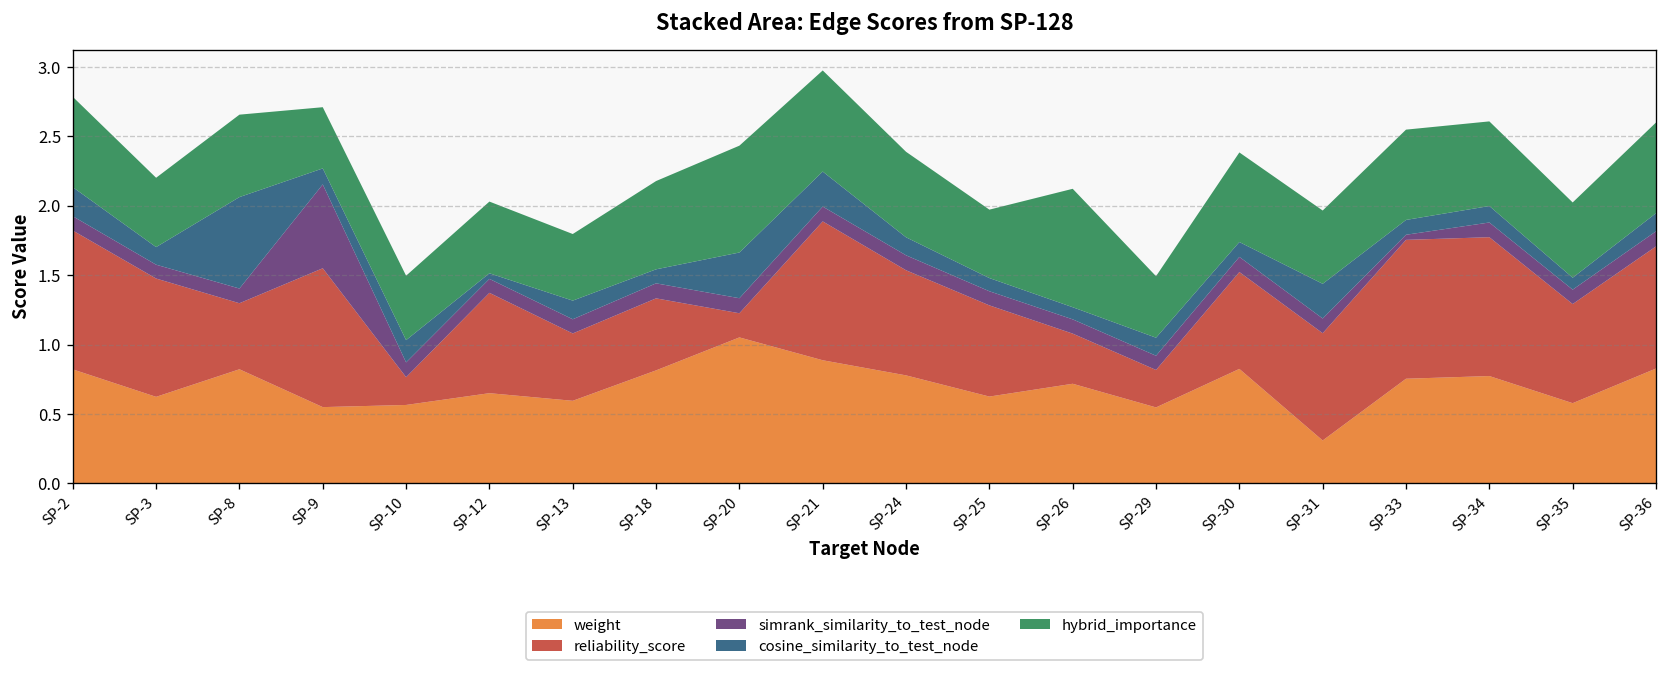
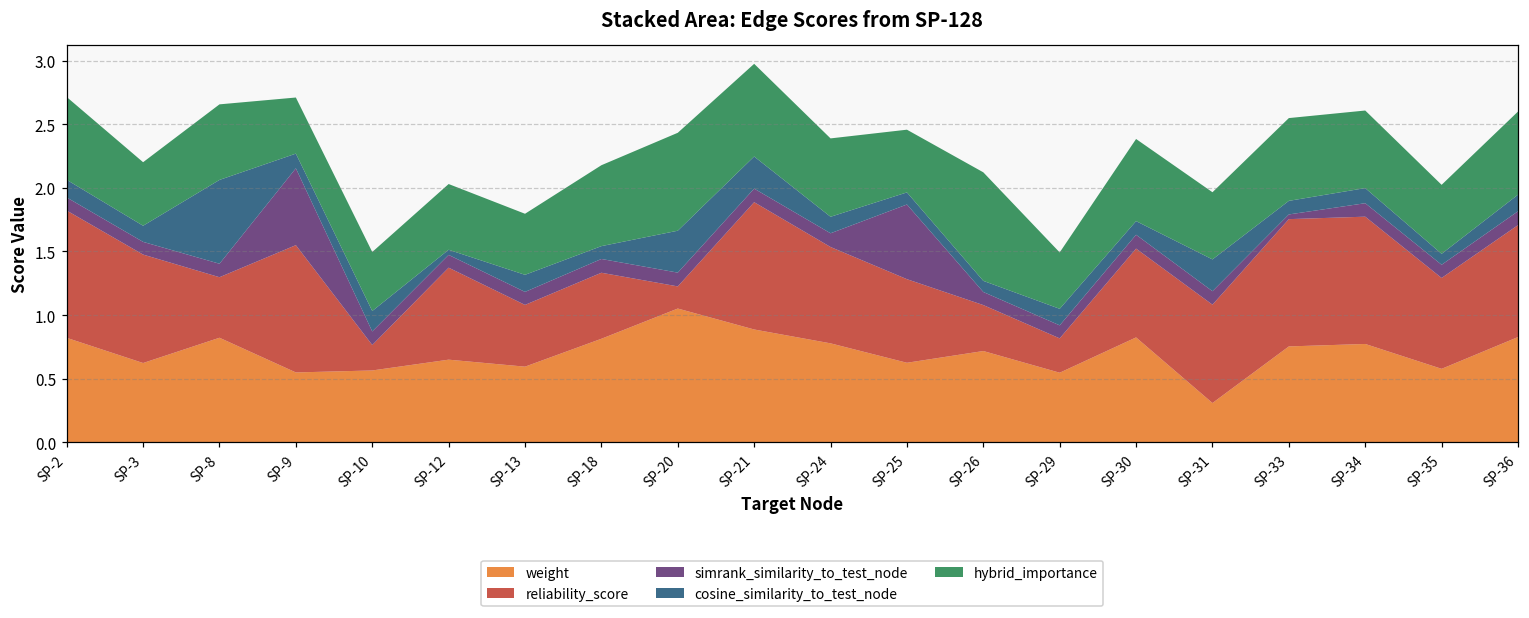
  {
    "weight": {
      "SP-2": 0.82,
      "SP-3": 0.62,
      "SP-8": 0.82,
      "SP-9": 0.55,
      "SP-10": 0.56,
      "SP-12": 0.65,
      "SP-13": 0.59,
      "SP-18": 0.81,
      "SP-20": 1.05,
      "SP-21": 0.89,
      "SP-24": 0.78,
      "SP-25": 0.63,
      "SP-26": 0.72,
      "SP-29": 0.55,
      "SP-30": 0.82,
      "SP-31": 0.31,
      "SP-33": 0.75,
      "SP-34": 0.77,
      "SP-35": 0.58,
      "SP-36": 0.83
    },
    "reliability_score": {
      "SP-2": 1.00,
      "SP-3": 0.85,
      "SP-8": 0.48,
      "SP-9": 1.00,
      "SP-10": 0.20,
      "SP-12": 0.72,
      "SP-13": 0.49,
      "SP-18": 0.52,
      "SP-20": 0.17,
      "SP-21": 1.00,
      "SP-24": 0.76,
      "SP-25": 0.66,
      "SP-26": 0.36,
      "SP-29": 0.27,
      "SP-30": 0.70,
      "SP-31": 0.77,
      "SP-33": 1.00,
      "SP-34": 1.00,
      "SP-35": 0.71,
      "SP-36": 0.88
    },
    "simrank_similarity_to_test_node": {
      "SP-2": 0.10,
      "SP-3": 0.10,
      "SP-8": 0.11,
      "SP-9": 0.60,
      "SP-10": 0.11,
      "SP-12": 0.10,
      "SP-13": 0.10,
      "SP-18": 0.11,
      "SP-20": 0.11,
      "SP-21": 0.11,
      "SP-24": 0.11,
-     "SP-25": 0.10,
+     "SP-25": 0.59,
      "SP-26": 0.10,
      "SP-29": 0.10,
      "SP-30": 0.11,
      "SP-31": 0.11,
      "SP-33": 0.04,
      "SP-34": 0.11,
      "SP-35": 0.10,
      "SP-36": 0.11
    },
    "cosine_similarity_to_test_node": {
-     "SP-2": 0.21,
+     "SP-2": 0.14,
      "SP-3": 0.13,
      "SP-8": 0.66,
      "SP-9": 0.12,
      "SP-10": 0.16,
      "SP-12": 0.04,
      "SP-13": 0.13,
      "SP-18": 0.10,
      "SP-20": 0.33,
      "SP-21": 0.25,
      "SP-24": 0.13,
      "SP-25": 0.09,
      "SP-26": 0.09,
      "SP-29": 0.13,
      "SP-30": 0.11,
      "SP-31": 0.25,
      "SP-33": 0.11,
      "SP-34": 0.12,
      "SP-35": 0.09,
      "SP-36": 0.13
    },
    "hybrid_importance": {
      "SP-2": 0.65,
      "SP-3": 0.50,
      "SP-8": 0.59,
      "SP-9": 0.44,
      "SP-10": 0.46,
      "SP-12": 0.52,
      "SP-13": 0.48,
      "SP-18": 0.64,
      "SP-20": 0.77,
      "SP-21": 0.73,
      "SP-24": 0.62,
      "SP-25": 0.49,
      "SP-26": 0.85,
      "SP-29": 0.44,
      "SP-30": 0.65,
      "SP-31": 0.53,
      "SP-33": 0.65,
      "SP-34": 0.61,
      "SP-35": 0.54,
      "SP-36": 0.65
    }
  }
